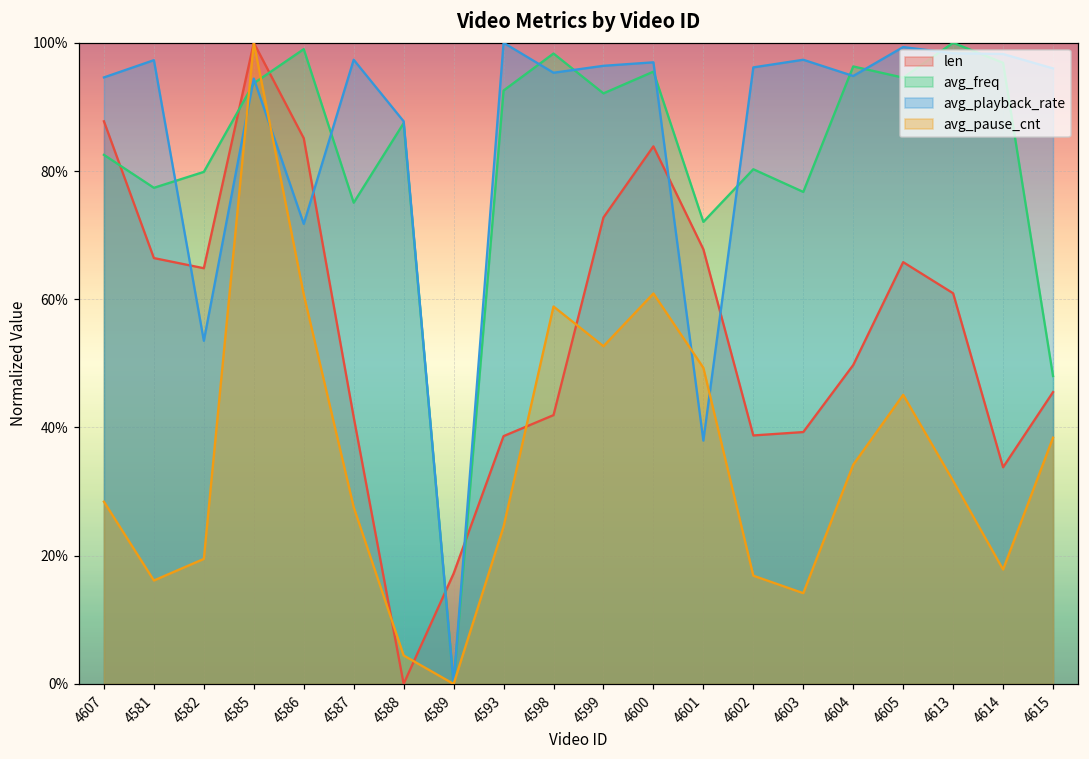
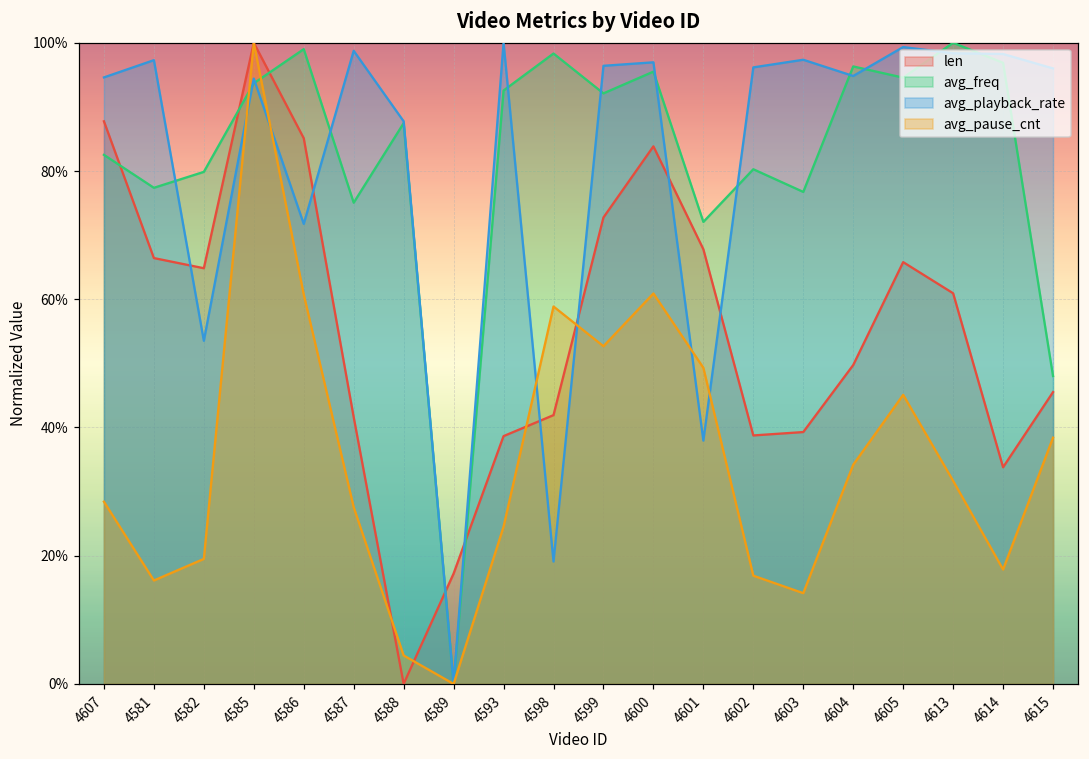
  {
    "avg_freq": {
      "4607": "83%",
      "4581": "77%",
      "4582": "80%",
      "4585": "94%",
      "4586": "99%",
      "4587": "75%",
      "4593": "93%",
      "4598": "98%",
      "4599": "92%",
      "4600": "95%",
      "4601": "72%",
      "4602": "80%",
      "4603": "77%",
      "4604": "96%",
      "4613": "100%",
      "4615": "48%"
    },
    "avg_playback_rate": {
      "4607": "95%",
      "4581": "97%",
      "4582": "54%",
      "4585": "94%",
      "4586": "72%",
-     "4587": "97%",
+     "4587": "99%",
      "4593": "100%",
-     "4598": "95%",
+     "4598": "19%",
      "4599": "96%",
      "4600": "97%",
      "4601": "38%",
      "4602": "96%",
      "4603": "97%",
      "4604": "95%",
      "4605": "99%"
    }
  }
